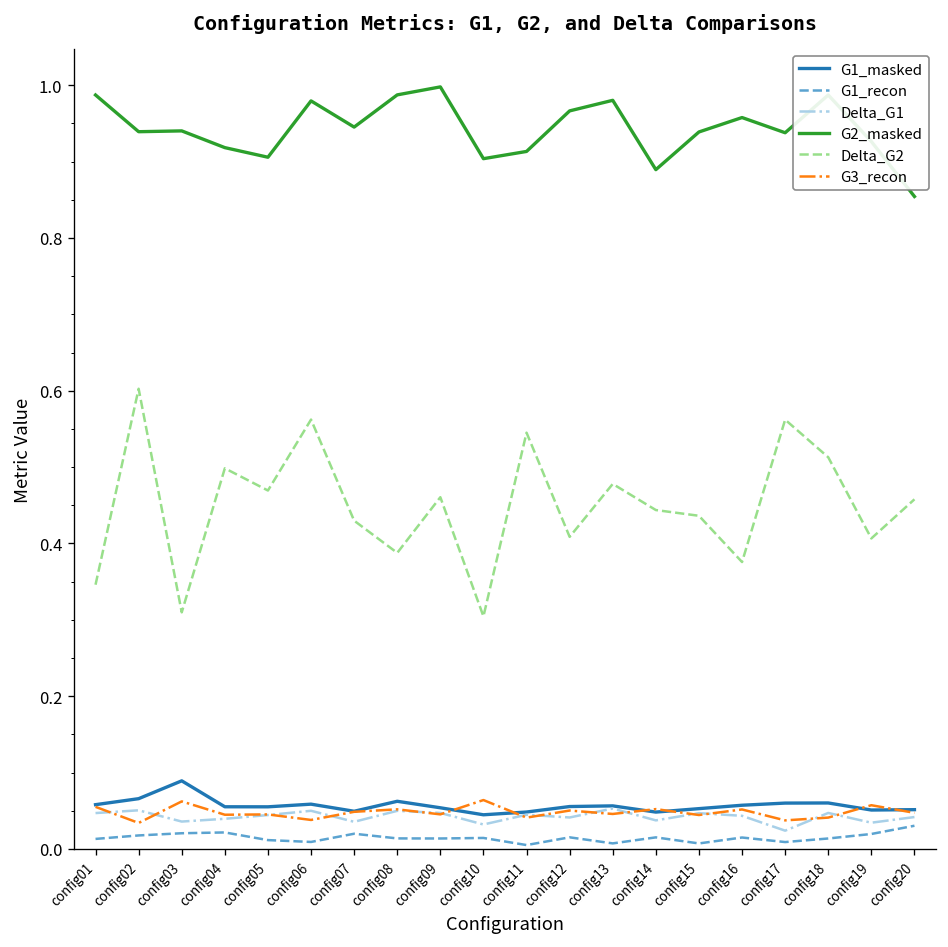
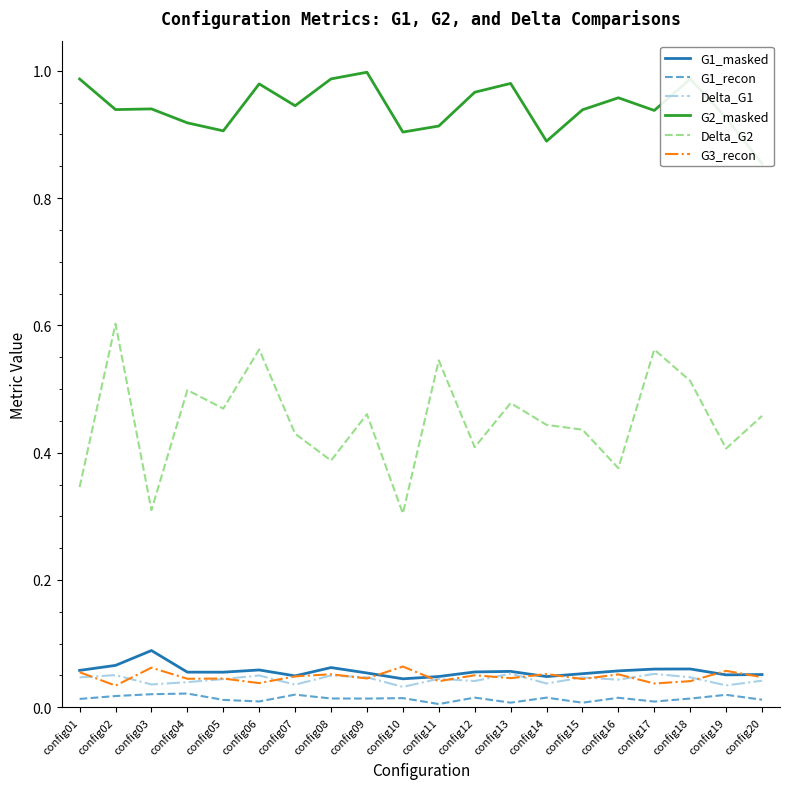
  {
    "G1_masked": {
      "config02": 0.07,
      "config03": 0.09,
      "config04": 0.06,
      "config05": 0.06,
      "config06": 0.06,
      "config08": 0.06,
      "config09": 0.05,
      "config10": 0.04,
      "config12": 0.06,
      "config15": 0.05,
      "config16": 0.06,
      "config17": 0.06,
      "config18": 0.06,
      "config19": 0.05,
      "config20": 0.05
    },
    "G1_recon": {
      "config01": 0.01,
      "config02": 0.02,
      "config03": 0.02,
      "config04": 0.02,
      "config05": 0.01,
      "config06": 0.01,
      "config07": 0.02,
      "config08": 0.01,
      "config09": 0.01,
      "config10": 0.01,
      "config11": 0.01,
      "config12": 0.02,
      "config13": 0.01,
      "config14": 0.02,
      "config15": 0.01,
      "config16": 0.01,
      "config17": 0.01,
      "config18": 0.01,
      "config19": 0.02,
-     "config20": 0.03
+     "config20": 0.01
    },
    "Delta_G1": {
      "config01": 0.05,
      "config02": 0.05,
      "config03": 0.04,
      "config04": 0.04,
      "config06": 0.05,
      "config07": 0.04,
      "config10": 0.03,
      "config12": 0.04,
      "config14": 0.04,
      "config16": 0.04,
-     "config17": 0.02,
+     "config17": 0.05,
      "config18": 0.05,
      "config19": 0.03,
      "config20": 0.04
    },
    "G2_masked": {
      "config01": 0.99,
      "config02": 0.94,
      "config03": 0.94,
      "config04": 0.92,
      "config05": 0.91,
      "config06": 0.98,
      "config07": 0.95,
      "config08": 0.99,
      "config09": 1.00,
      "config10": 0.90,
      "config11": 0.91,
      "config12": 0.97,
      "config13": 0.98,
      "config14": 0.89,
      "config15": 0.94,
      "config16": 0.96,
      "config17": 0.94
    },
    "Delta_G2": {
      "config01": 0.35,
      "config02": 0.60,
      "config03": 0.31,
      "config04": 0.50,
      "config05": 0.47,
      "config06": 0.56,
      "config07": 0.43,
      "config08": 0.39,
      "config09": 0.46,
      "config10": 0.30,
      "config11": 0.55,
      "config12": 0.41,
      "config13": 0.48,
      "config14": 0.44,
      "config15": 0.44,
      "config16": 0.38,
      "config17": 0.56,
      "config18": 0.51,
      "config19": 0.41,
      "config20": 0.46
    },
    "G3_recon": {
      "config02": 0.03,
      "config03": 0.06,
      "config04": 0.04,
      "config06": 0.04,
      "config10": 0.06,
      "config12": 0.05,
      "config13": 0.05,
      "config16": 0.05,
      "config17": 0.04,
      "config18": 0.04,
      "config19": 0.06,
      "config20": 0.05
    }
  }
